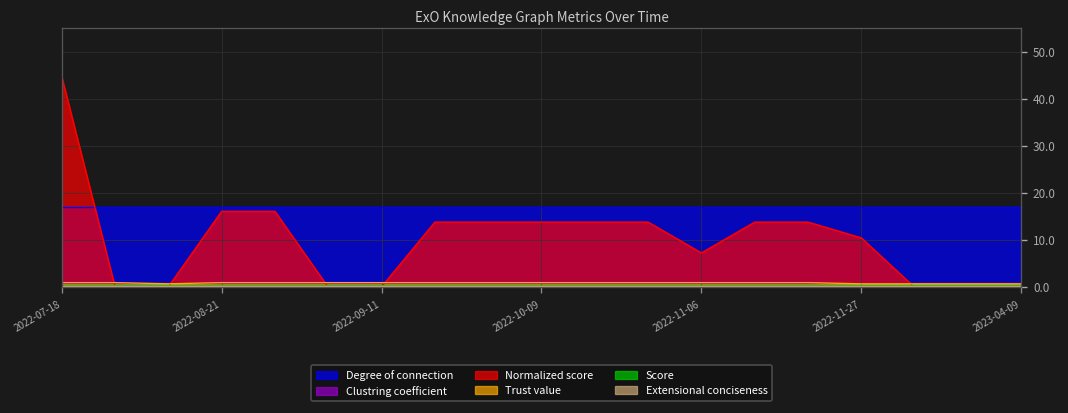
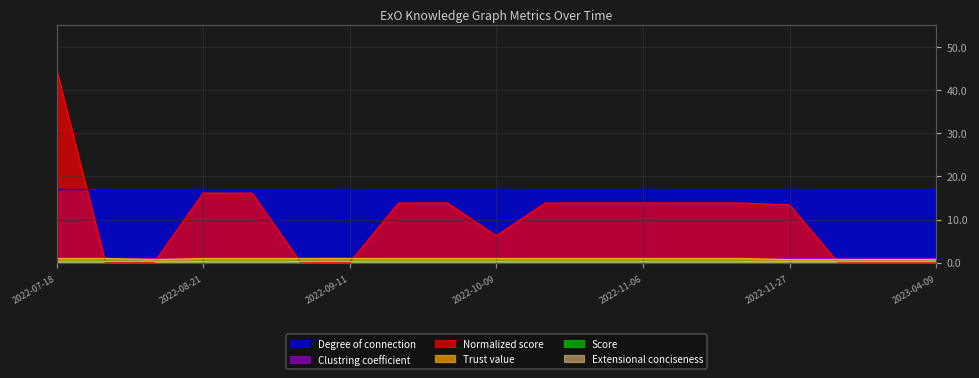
  {
    "Degree of connection": {
      "2022-07-18": 17,
      "2022-08-21": 17,
      "2022-09-11": 17,
      "2022-10-09": 17,
      "2022-11-06": 17,
      "2022-11-27": 17,
      "2023-04-09": 17
    },
    "Normalized score": {
      "2022-07-18": 45,
      "2022-08-21": 16,
-     "2022-10-09": 14,
-     "2022-11-06": 7,
-     "2022-11-27": 11
+     "2022-10-09": 6,
+     "2022-11-06": 14,
+     "2022-11-27": 13
    }
  }
